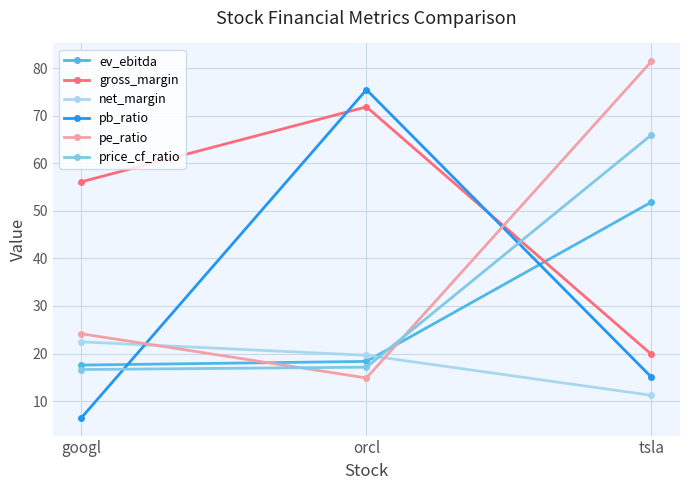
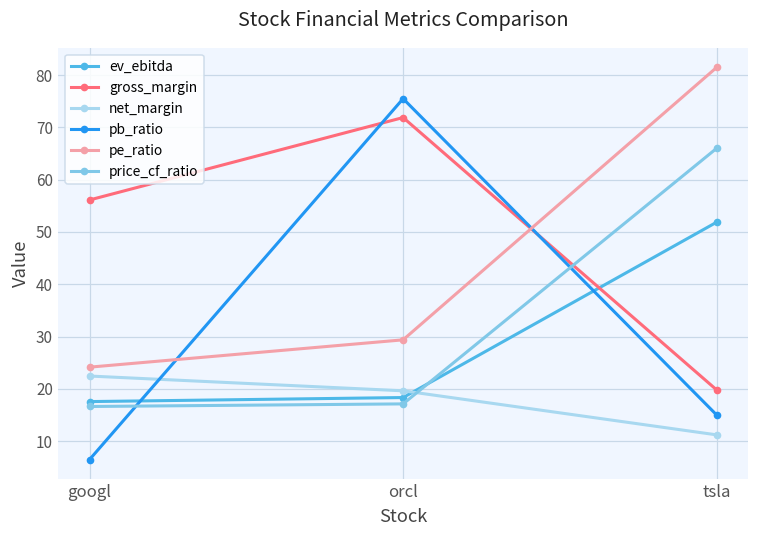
  {
    "gross_margin": {
      "googl": 56,
      "orcl": 72,
      "tsla": 20
    },
    "pe_ratio": {
      "googl": 24,
-     "orcl": 15,
+     "orcl": 29,
      "tsla": 81
    }
  }
